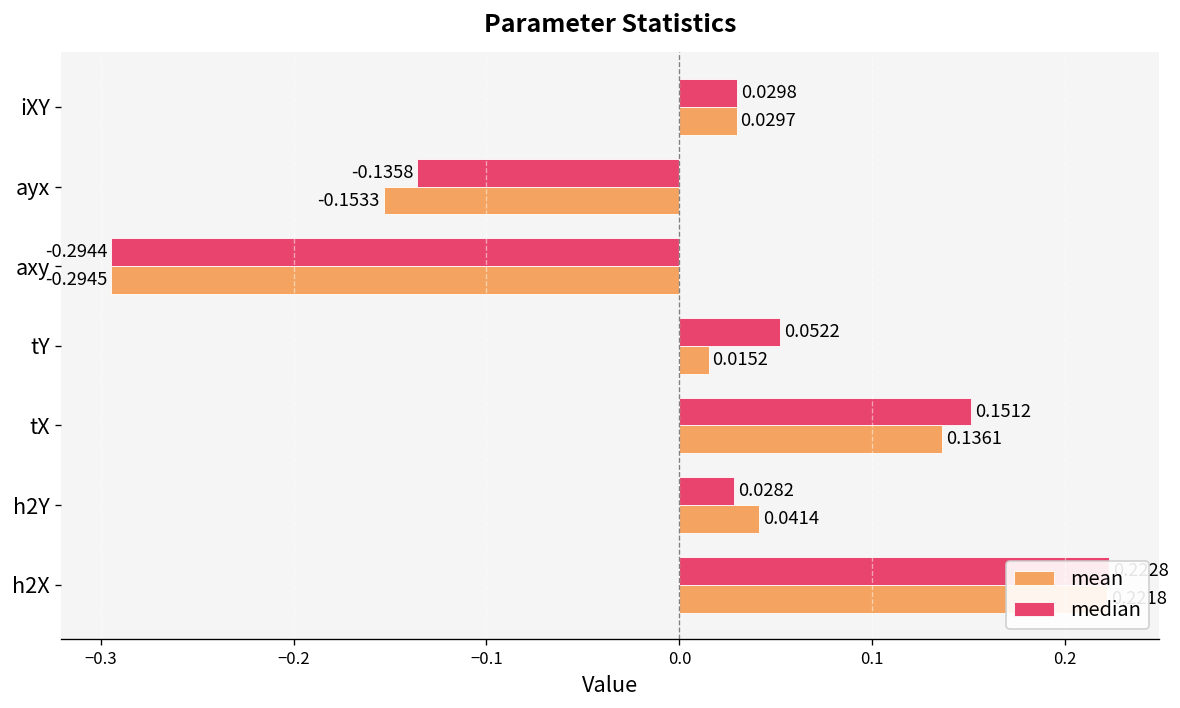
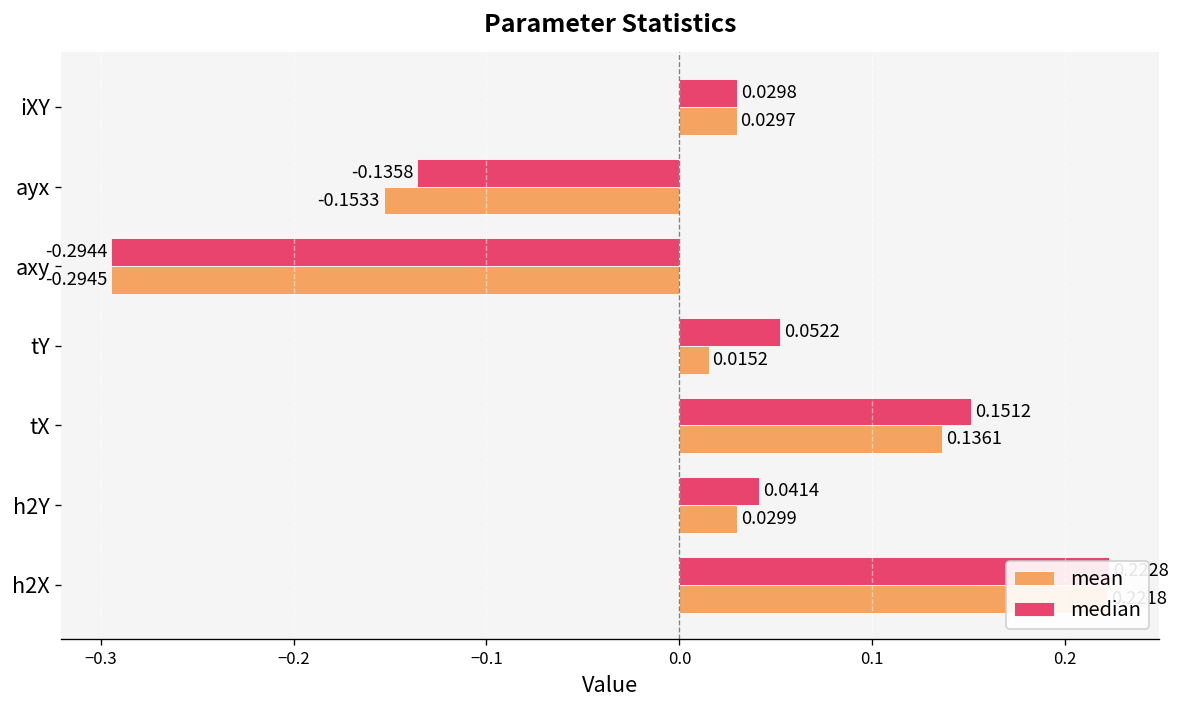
  {
    "mean": {
      "iXY": 0.0297,
      "ayx": -0.1533,
      "axy": -0.2945,
      "tY": 0.0152,
      "tX": 0.1361,
-     "h2Y": 0.0414
+     "h2Y": 0.0299
    },
    "median": {
      "iXY": 0.0298,
      "ayx": -0.1358,
      "axy": -0.2944,
      "tY": 0.0522,
      "tX": 0.1512,
-     "h2Y": 0.0282
+     "h2Y": 0.0414
    }
  }
